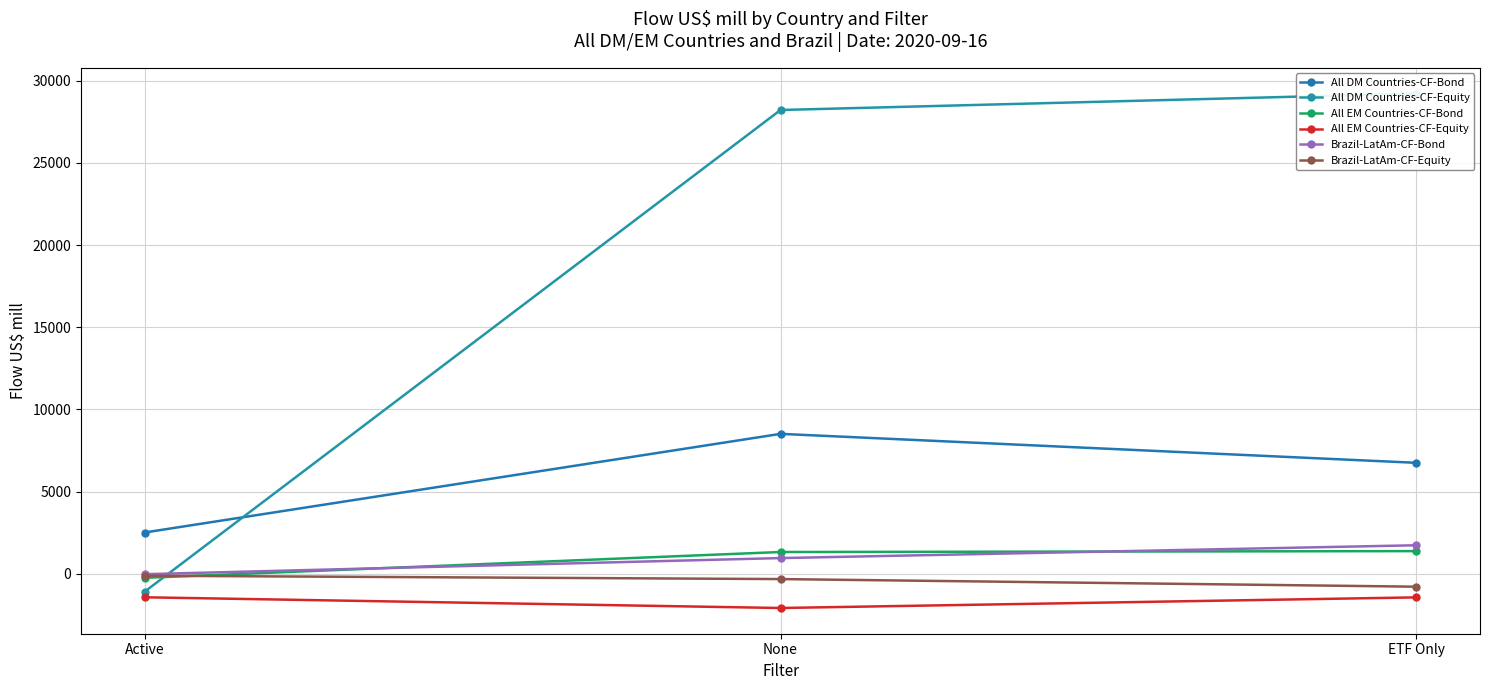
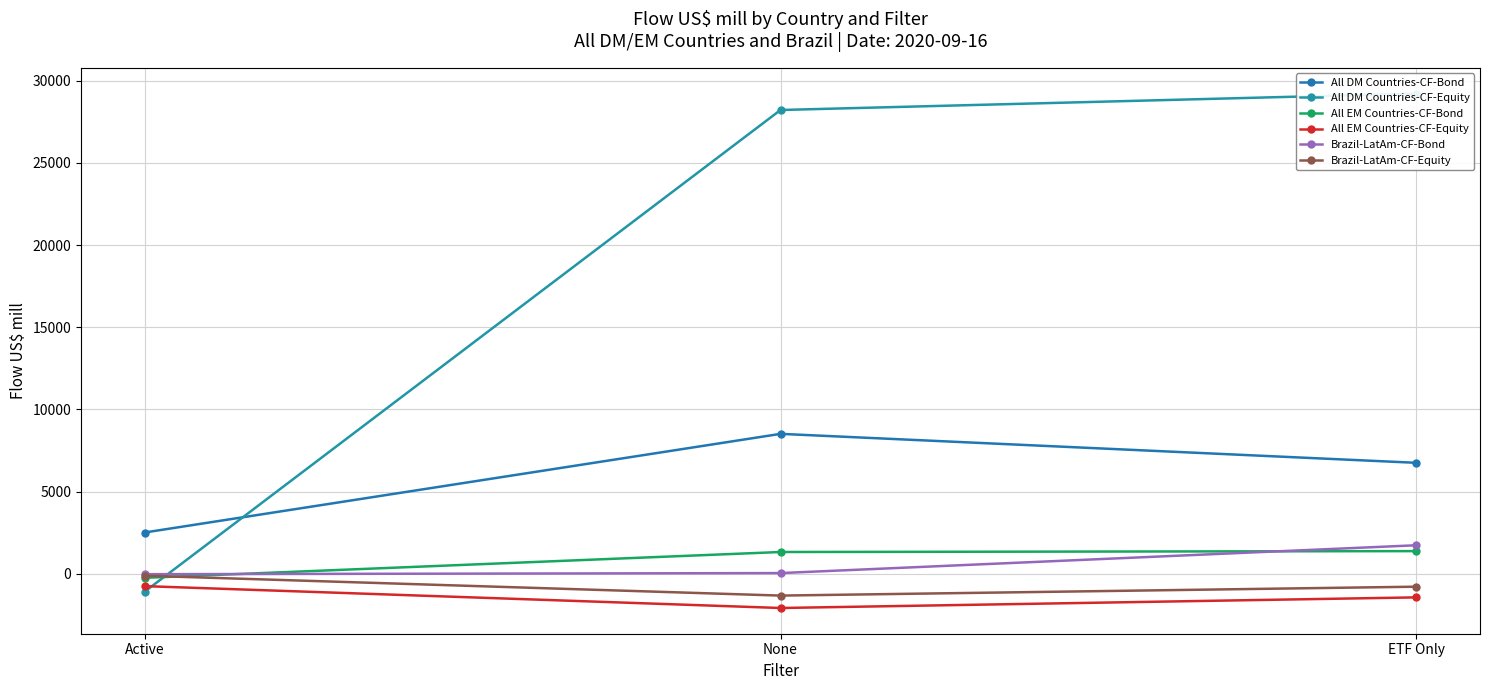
  {
    "All EM Countries-CF-Bond": {
      "None": 1300,
      "ETF Only": 1400
    },
    "All EM Countries-CF-Equity": {
-     "Active": -1400,
+     "Active": -800,
      "None": -2100,
      "ETF Only": -1400
    },
    "Brazil-LatAm-CF-Bond": {
-     "None": 900,
+     "None": 0,
      "ETF Only": 1700
    },
    "Brazil-LatAm-CF-Equity": {
-     "None": -300,
+     "None": -1300,
      "ETF Only": -800
    }
  }
